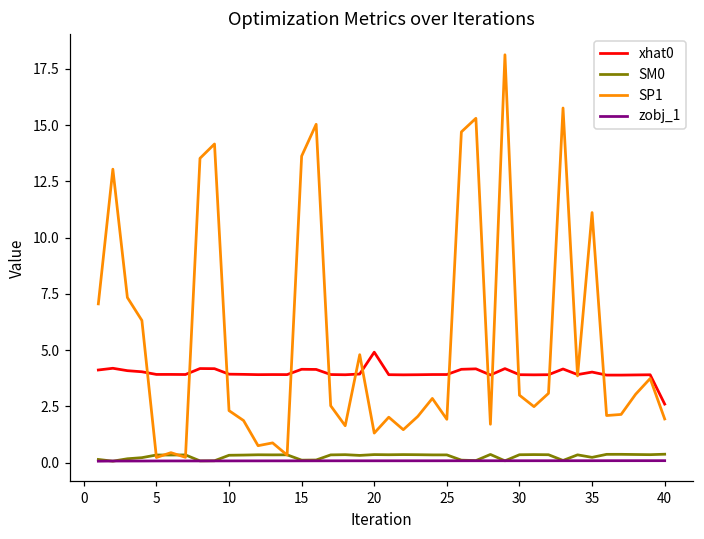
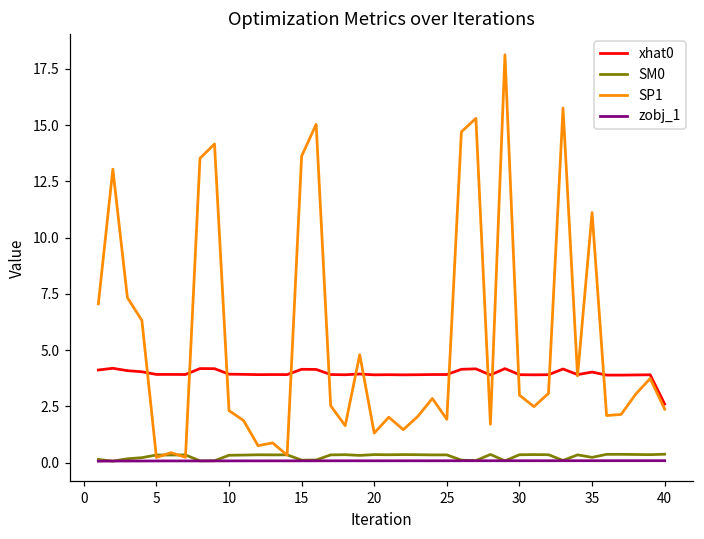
  {
    "xhat0": {
      "5": 3.9,
      "10": 3.9,
      "15": 4.2,
-     "20": 4.9,
+     "20": 3.9,
      "25": 3.9,
      "30": 3.9,
      "35": 4.0,
      "40": 2.6
    },
    "SM0": {
      "10": 0.3,
      "20": 0.4,
      "25": 0.4,
      "30": 0.4,
      "35": 0.2,
      "40": 0.4
    },
    "SP1": {
      "10": 2.3,
      "15": 13.6,
      "20": 1.3,
      "25": 1.9,
      "30": 3.0,
      "35": 11.1,
-     "40": 1.9
+     "40": 2.4
    },
    "zobj_1": {
      "5": 0.1,
      "10": 0.1,
      "20": 0.1,
      "25": 0.1,
      "30": 0.1,
      "35": 0.1,
      "40": 0.1
    }
  }
